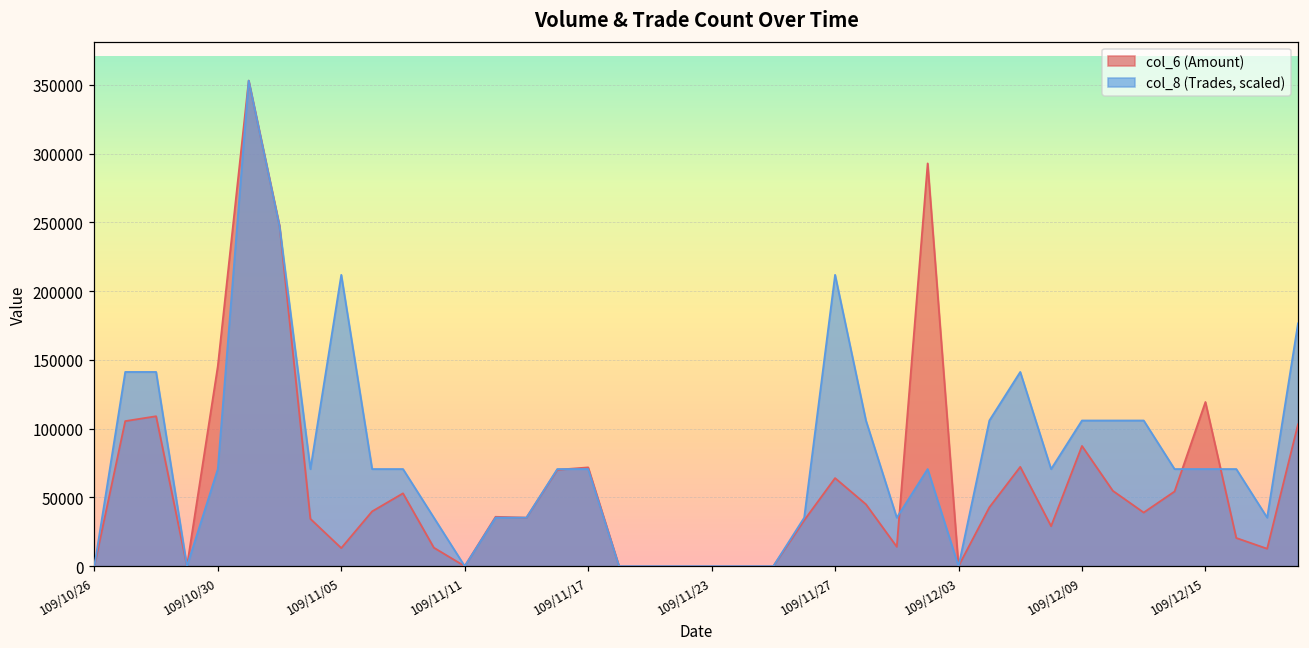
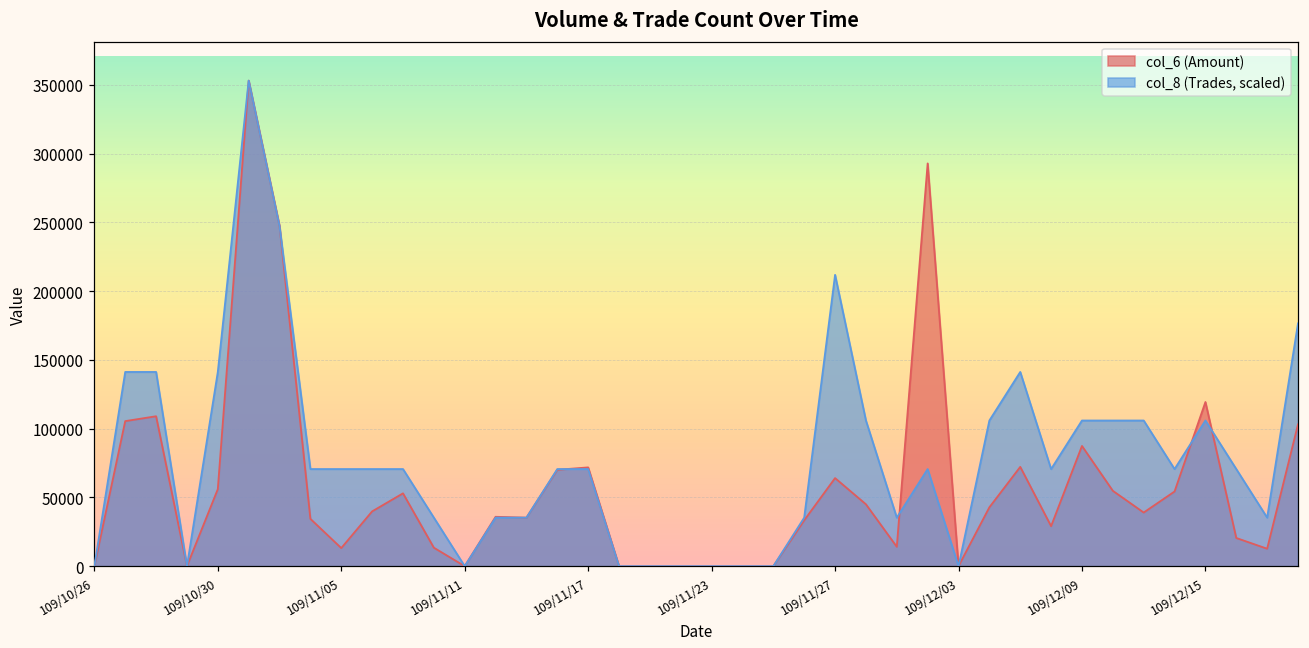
  {
    "col_6 (Amount)": {
-     "109/10/30": 145000,
+     "109/10/30": 56000,
      "109/11/05": 13000,
      "109/11/27": 64000,
      "109/12/09": 87000,
      "109/12/15": 119000
    },
    "col_8 (Trades, scaled)": {
-     "109/10/30": 71000,
-     "109/11/05": 212000,
+     "109/10/30": 141000,
+     "109/11/05": 71000,
      "109/11/27": 212000,
      "109/12/09": 106000,
-     "109/12/15": 71000
+     "109/12/15": 106000
    }
  }
